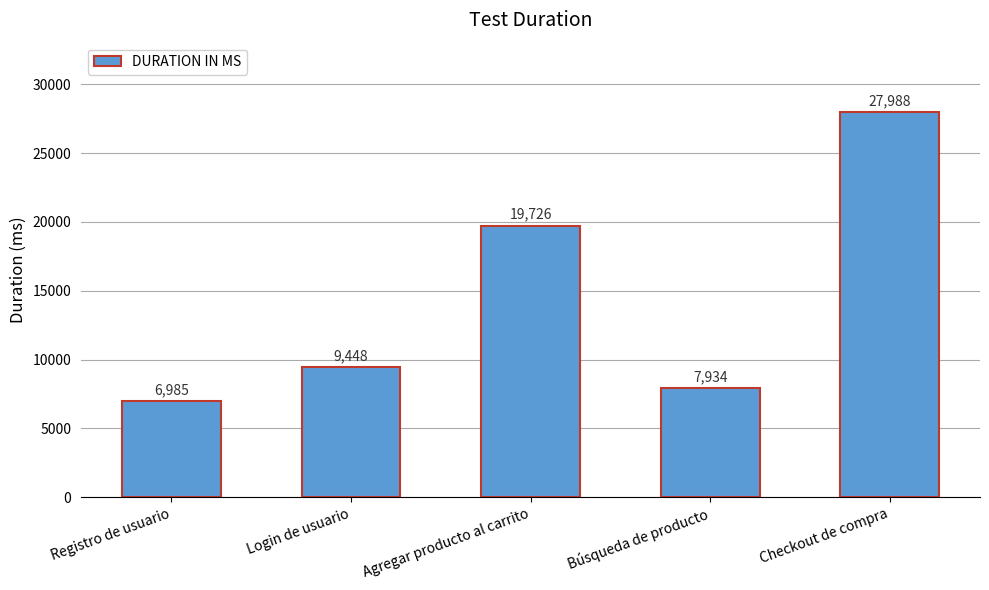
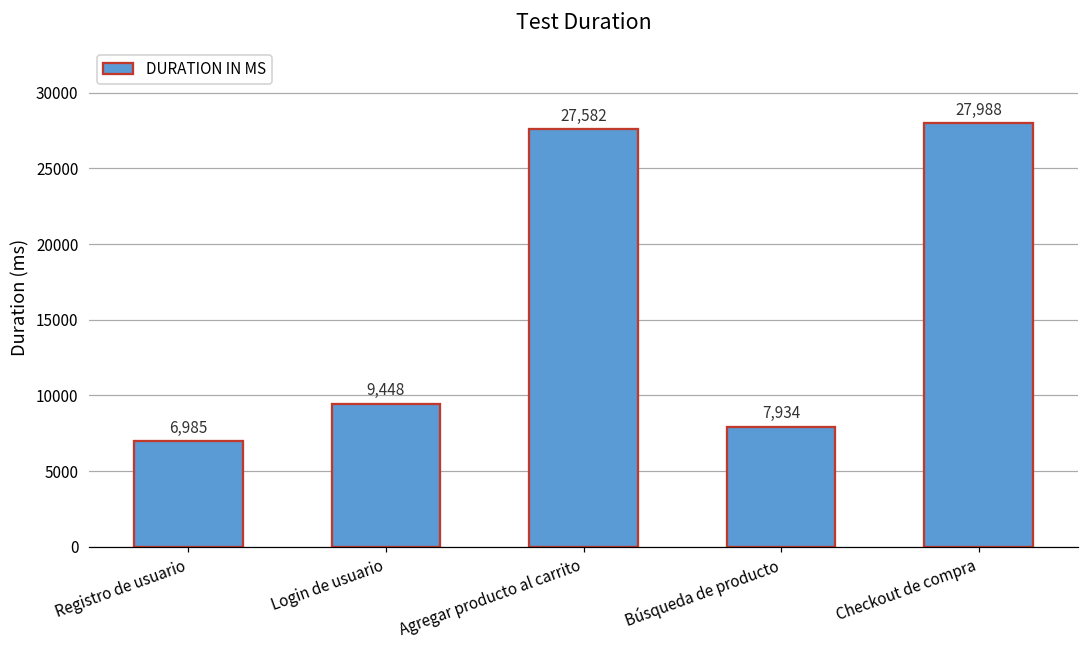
  {
    "Registro de usuario": "6,985",
    "Login de usuario": "9,448",
-   "Agregar producto al carrito": "19,726",
+   "Agregar producto al carrito": "27,582",
    "Búsqueda de producto": "7,934",
    "Checkout de compra": "27,988"
  }
